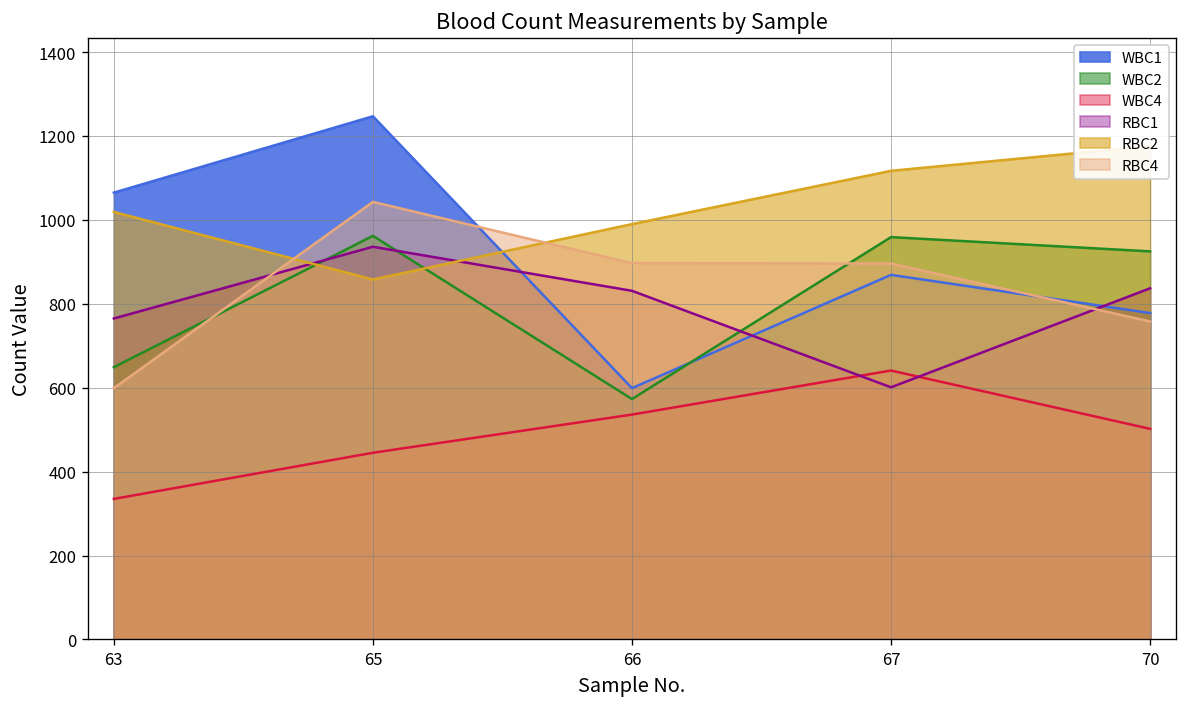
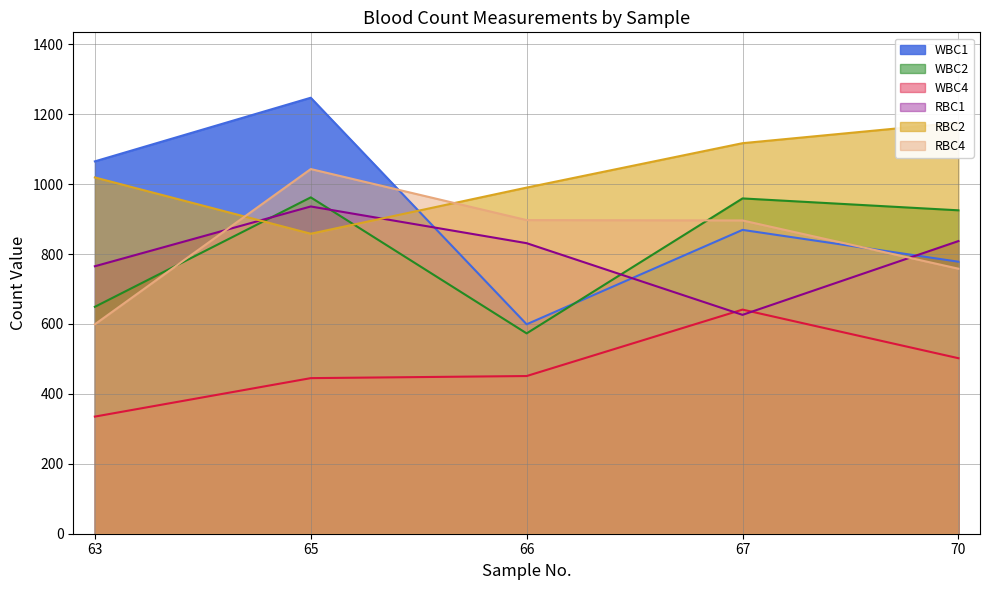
  {
    "WBC1": {
      "63": 1070,
      "65": 1250,
      "66": 600,
      "67": 870,
      "70": 780
    },
    "WBC2": {
      "63": 650,
      "65": 960,
      "66": 570,
      "67": 960,
      "70": 930
    },
    "WBC4": {
      "63": 340,
      "65": 450,
-     "66": 540,
+     "66": 450,
      "67": 640,
      "70": 500
    },
    "RBC1": {
      "63": 770,
      "65": 940,
      "66": 830,
-     "67": 600,
+     "67": 630,
      "70": 840
    },
    "RBC2": {
      "63": 1020,
      "65": 860,
      "66": 990,
      "67": 1120
    },
    "RBC4": {
      "63": 600,
      "65": 1040,
      "66": 900,
      "67": 900,
      "70": 760
    }
  }
